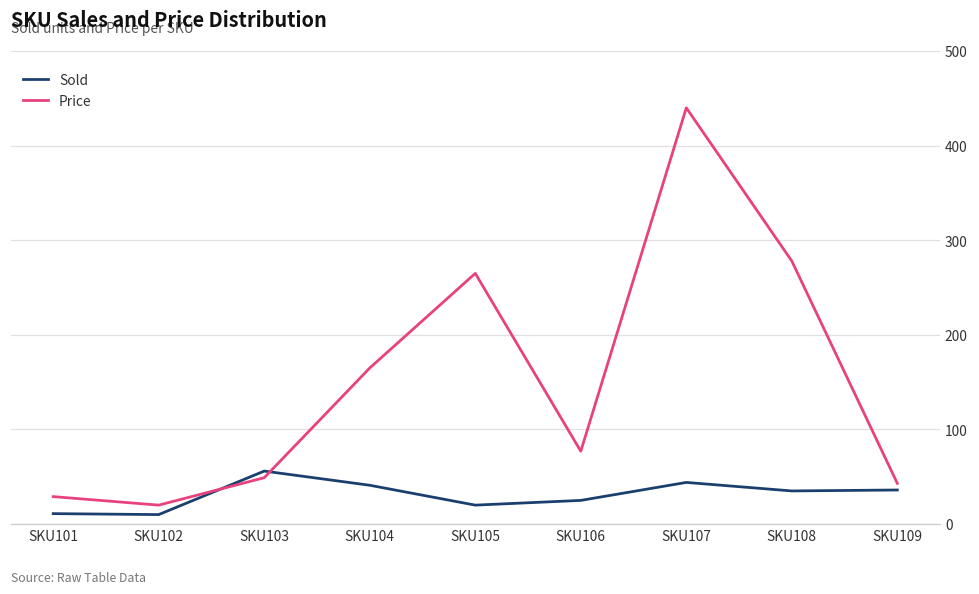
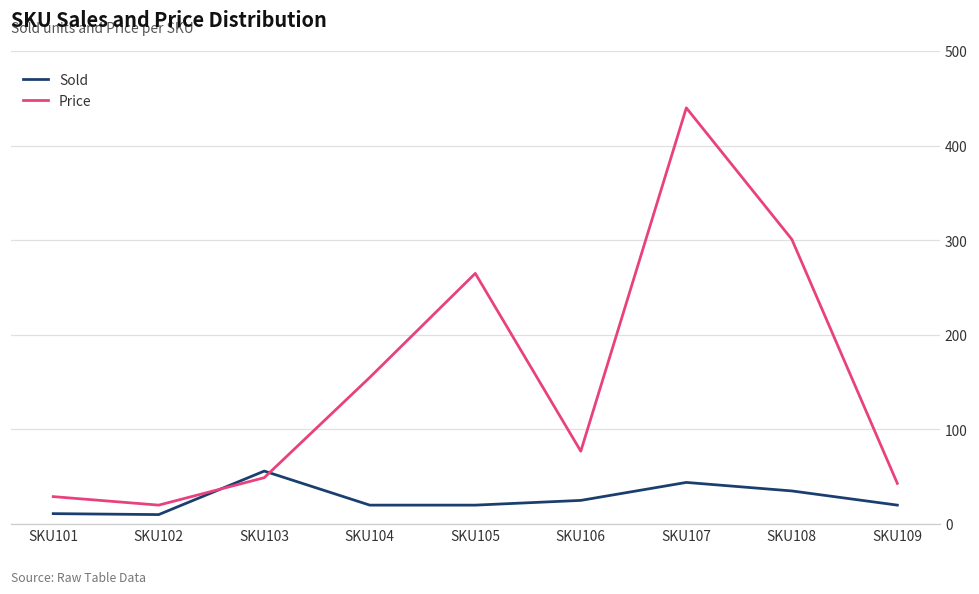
  {
    "Sold": {
      "SKU101": 10,
      "SKU102": 10,
      "SKU103": 60,
-     "SKU104": 40,
+     "SKU104": 20,
      "SKU105": 20,
      "SKU106": 30,
      "SKU107": 40,
      "SKU108": 40,
-     "SKU109": 40
+     "SKU109": 20
    },
    "Price": {
      "SKU101": 30,
      "SKU102": 20,
      "SKU103": 50,
-     "SKU104": 170,
+     "SKU104": 160,
      "SKU105": 270,
      "SKU106": 80,
      "SKU107": 440,
-     "SKU108": 280,
+     "SKU108": 300,
      "SKU109": 40
    }
  }
